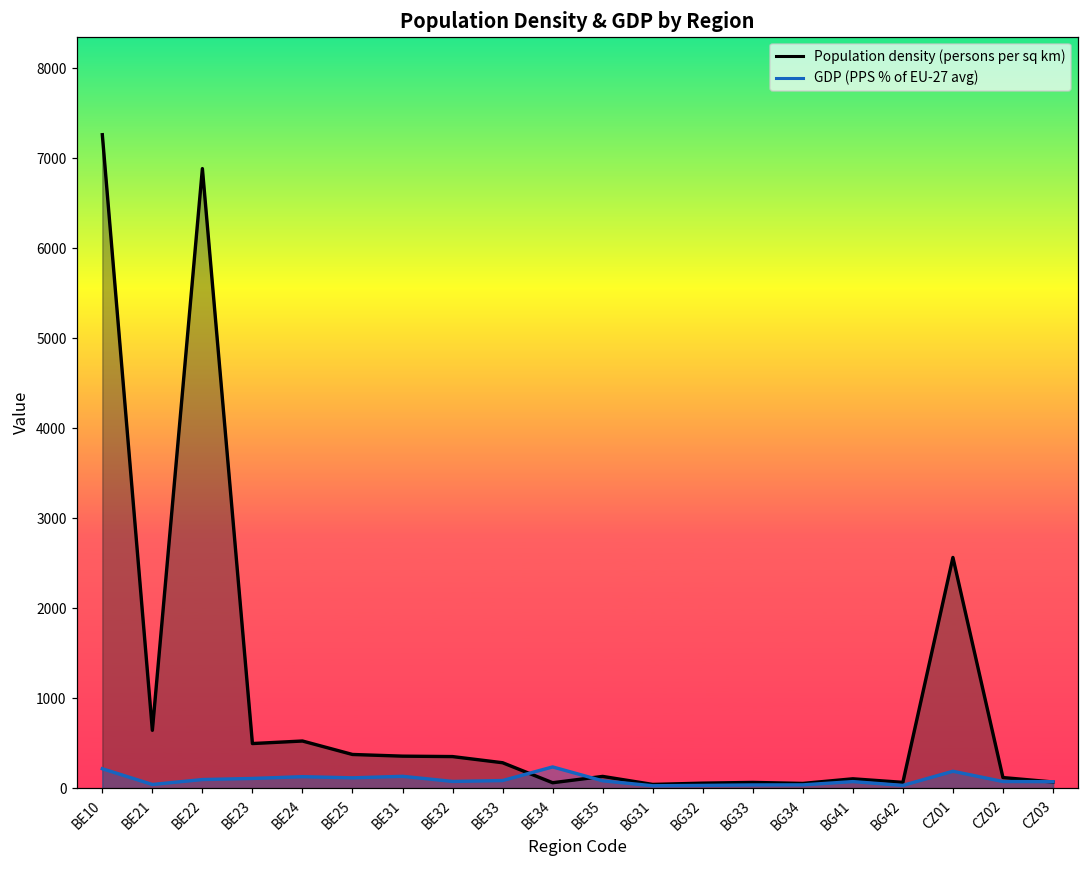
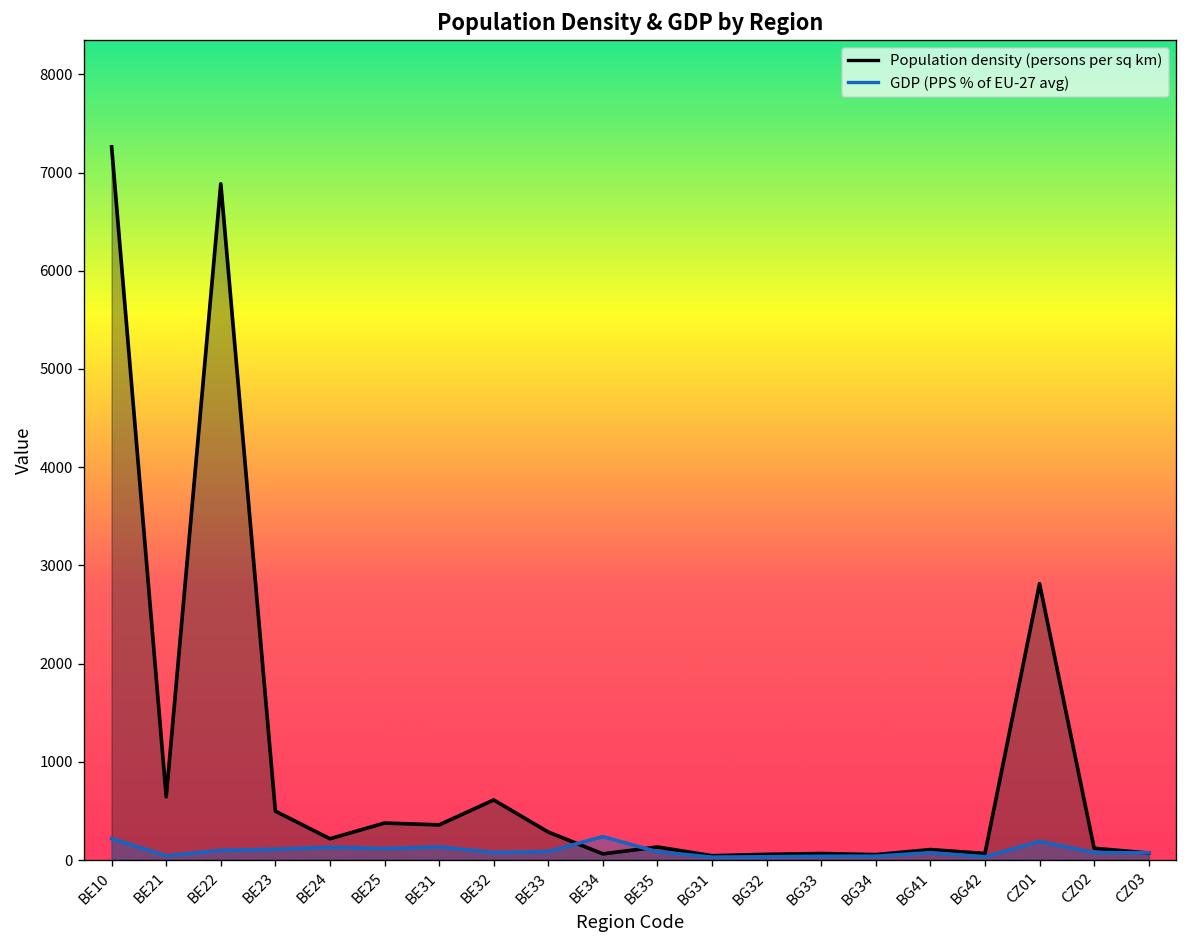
  {
    "Population density (persons per sq km)": {
      "BE10": 7300,
      "BE21": 600,
      "BE22": 6900,
      "BE23": 500,
-     "BE24": 500,
+     "BE24": 200,
      "BE25": 400,
      "BE31": 400,
-     "BE32": 400,
+     "BE32": 600,
      "BE33": 300,
      "BE34": 100,
      "BE35": 100,
      "BG41": 100,
      "BG42": 100,
-     "CZ01": 2600,
+     "CZ01": 2800,
      "CZ02": 100
    },
    "GDP (PPS % of EU-27 avg)": {
      "BE10": 200,
      "BE21": 0,
      "BE22": 100,
      "BE23": 100,
      "BE24": 100,
      "BE25": 100,
      "BE31": 100,
      "BE32": 100,
      "BE33": 100,
      "BE34": 200,
      "BE35": 100,
      "BG41": 100,
      "BG42": 0,
      "CZ01": 200,
      "CZ02": 100
    }
  }
